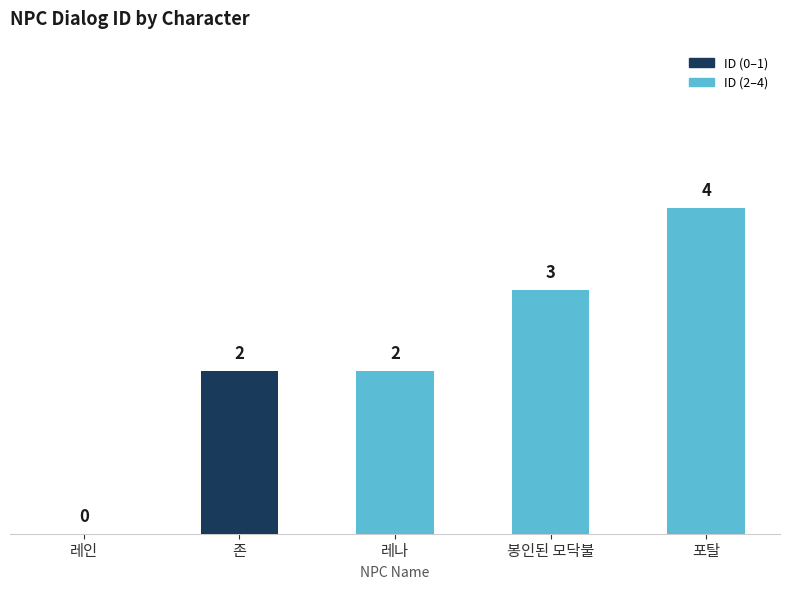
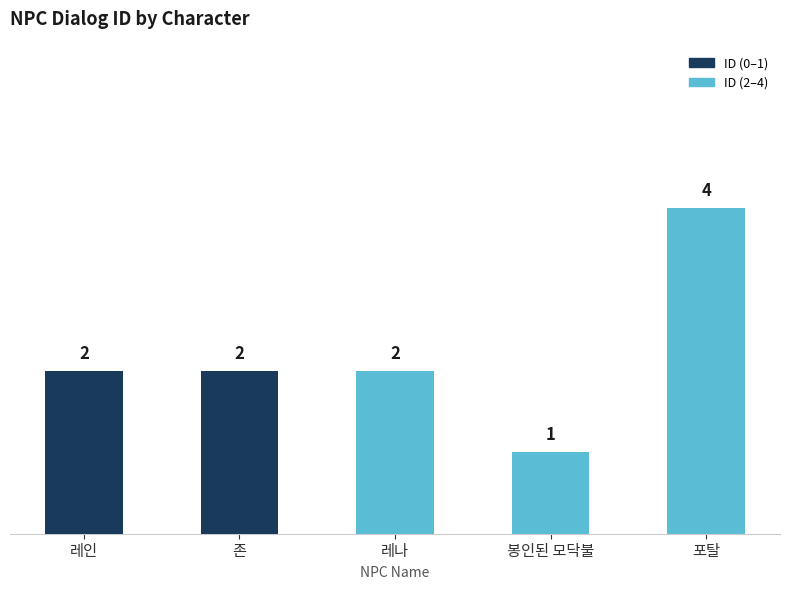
  {
-   "레인": 0,
+   "레인": 2,
    "존": 2,
    "레나": 2,
-   "봉인된 모닥불": 3,
+   "봉인된 모닥불": 1,
    "포탈": 4
  }
